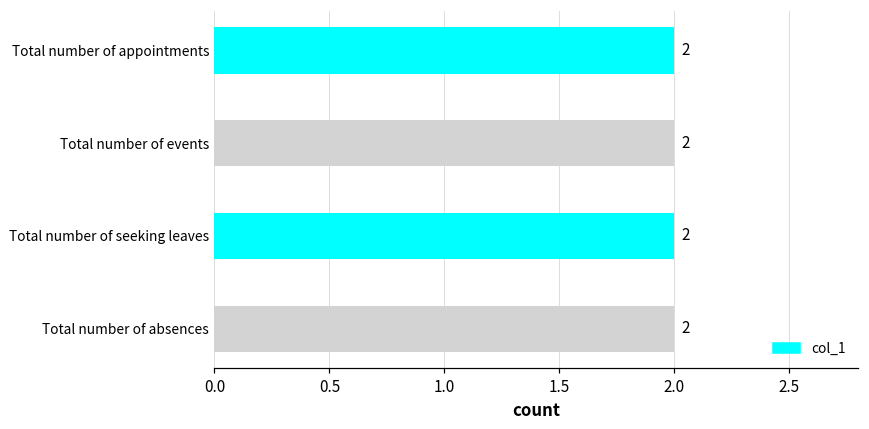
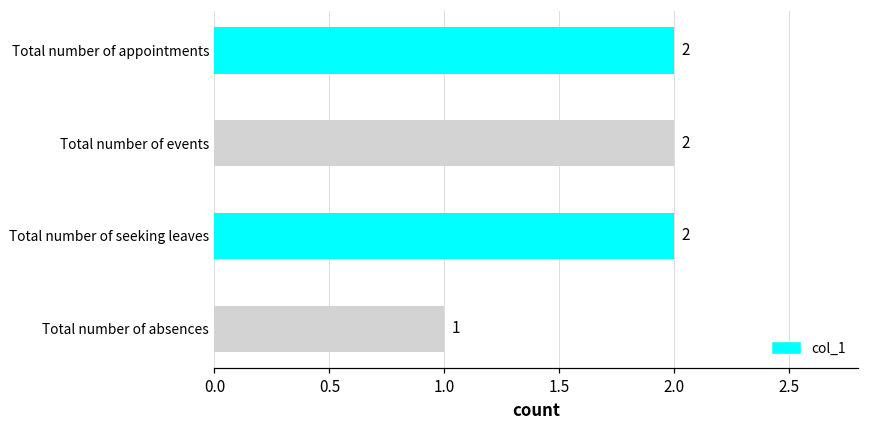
  {
    "Total number of appointments": 2,
    "Total number of events": 2,
    "Total number of seeking leaves": 2,
-   "Total number of absences": 2
+   "Total number of absences": 1
  }
